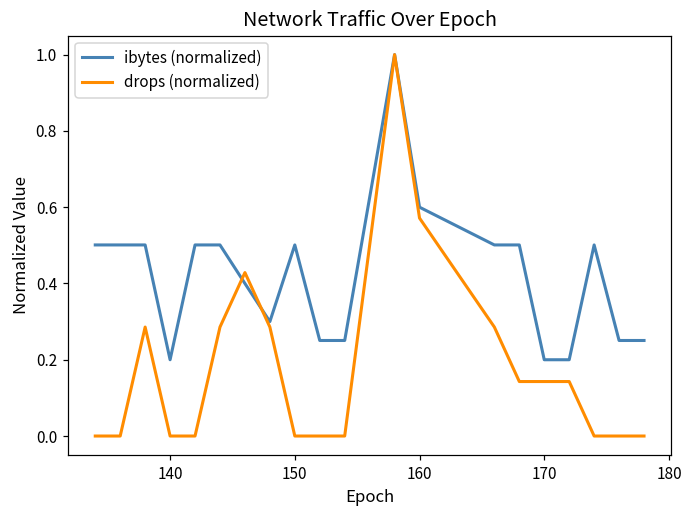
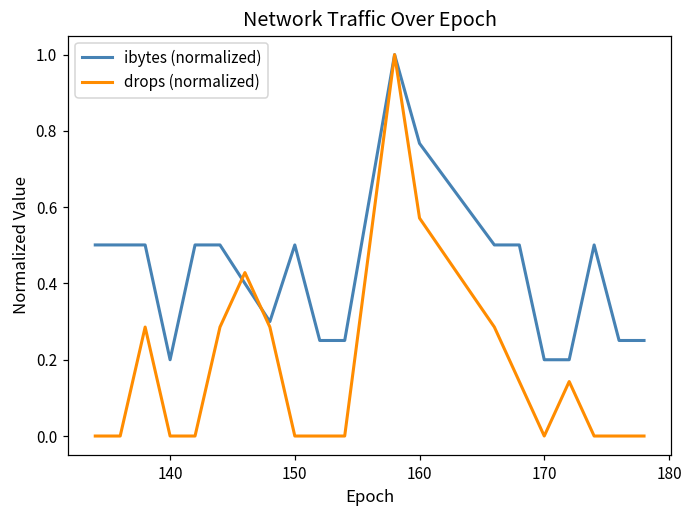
  {
    "ibytes (normalized)": {
      "140": 0.20,
      "150": 0.50,
-     "160": 0.60,
+     "160": 0.77,
      "170": 0.20
    },
    "drops (normalized)": {
      "140": 0.00,
      "150": 0.00,
      "160": 0.57,
-     "170": 0.14
+     "170": 0.00
    }
  }
